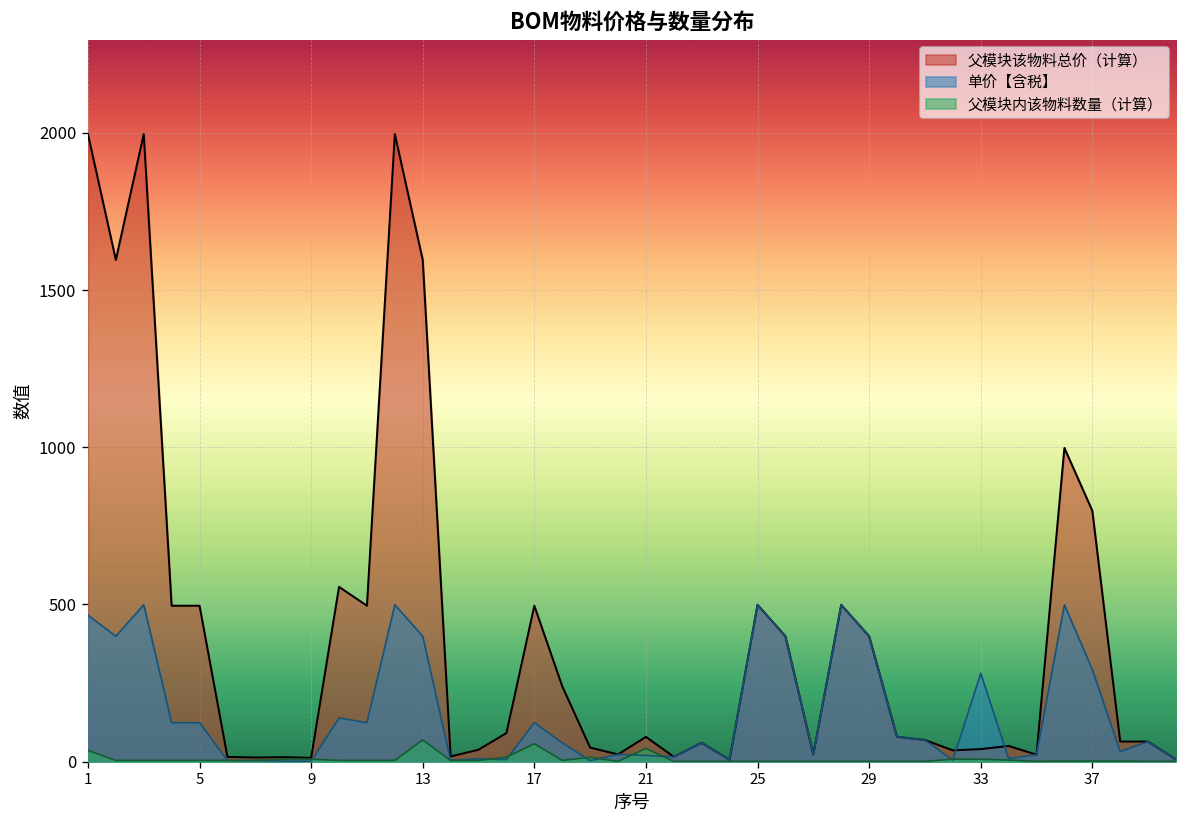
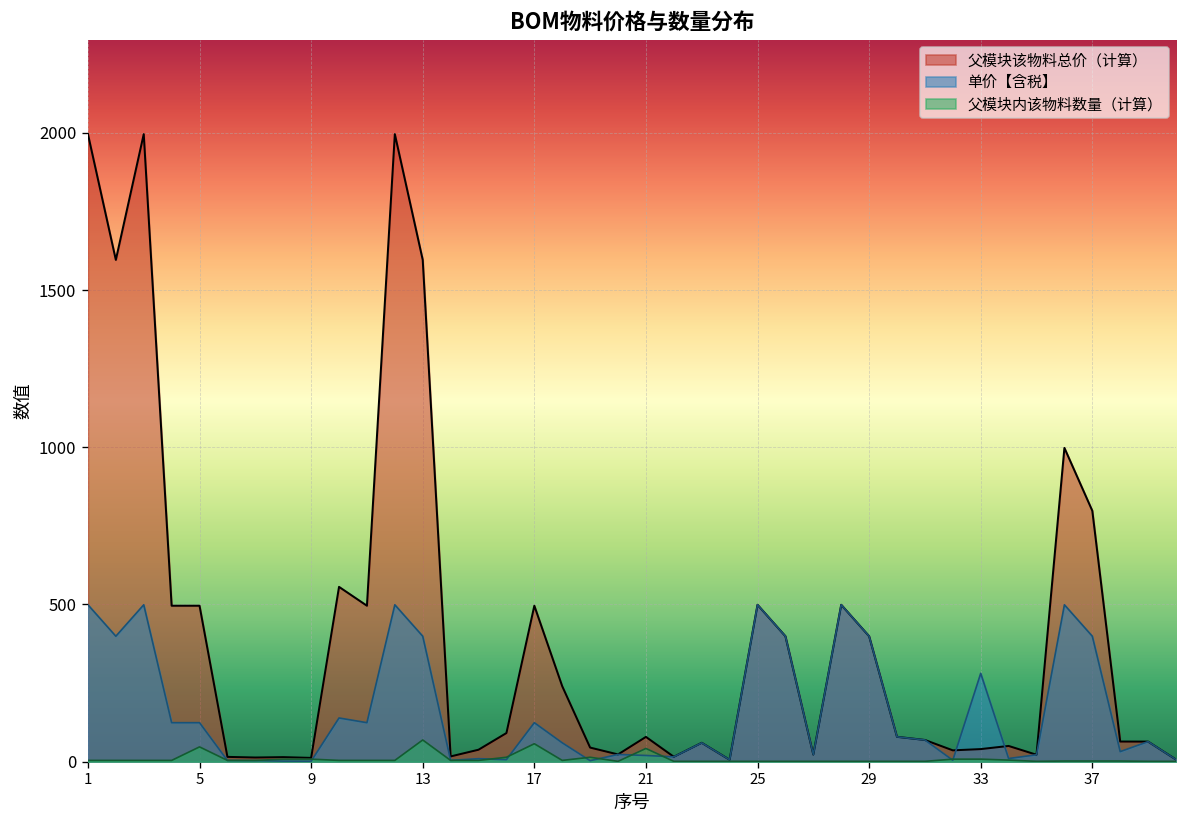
  {
    "父模块该物料总价（计算）": {
      "1": 2000,
      "5": 500,
      "13": 1600,
      "17": 500,
      "21": 80,
      "33": 40,
      "37": 800
    },
    "单价【含税】": {
-     "1": 470,
+     "1": 500,
      "5": 120,
      "13": 400,
      "17": 120,
      "21": 20,
      "33": 280,
-     "37": 290
+     "37": 400
    },
    "父模块内该物料数量（计算）": {
-     "1": 40,
-     "5": 0,
+     "1": 0,
+     "5": 50,
      "13": 70,
      "17": 60,
      "21": 40,
      "25": 0,
      "29": 0,
      "33": 10,
      "37": 0
    }
  }
